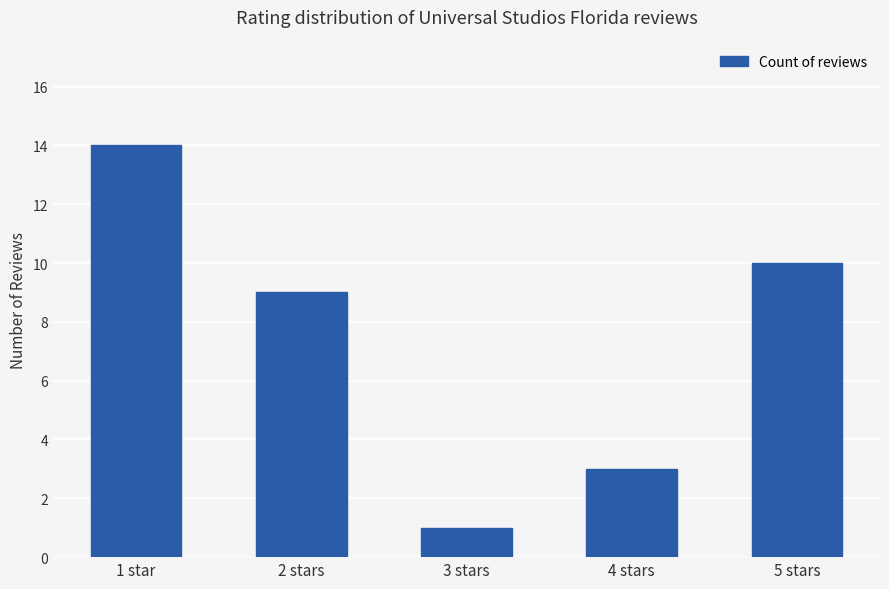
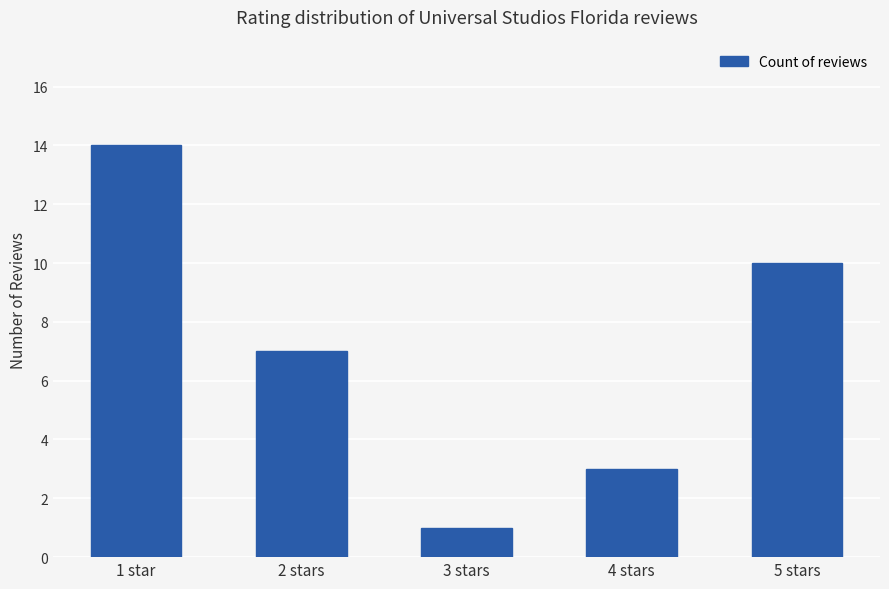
  {
    "1 star": 14,
-   "2 stars": 9,
+   "2 stars": 7,
    "3 stars": 1,
    "4 stars": 3,
    "5 stars": 10
  }
